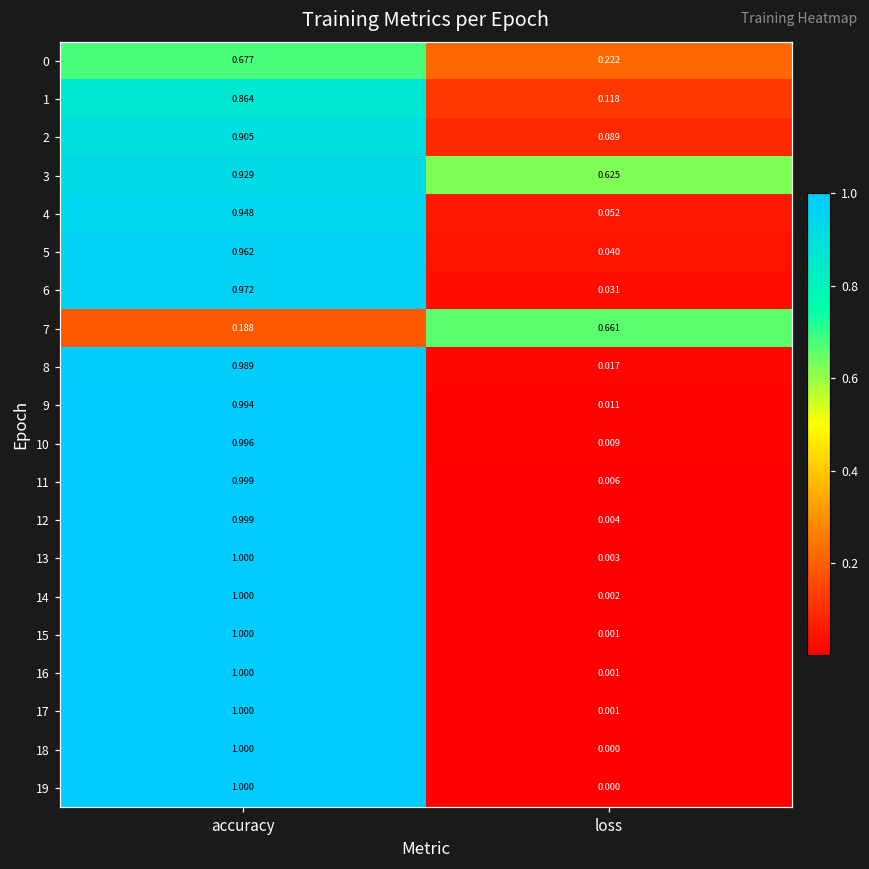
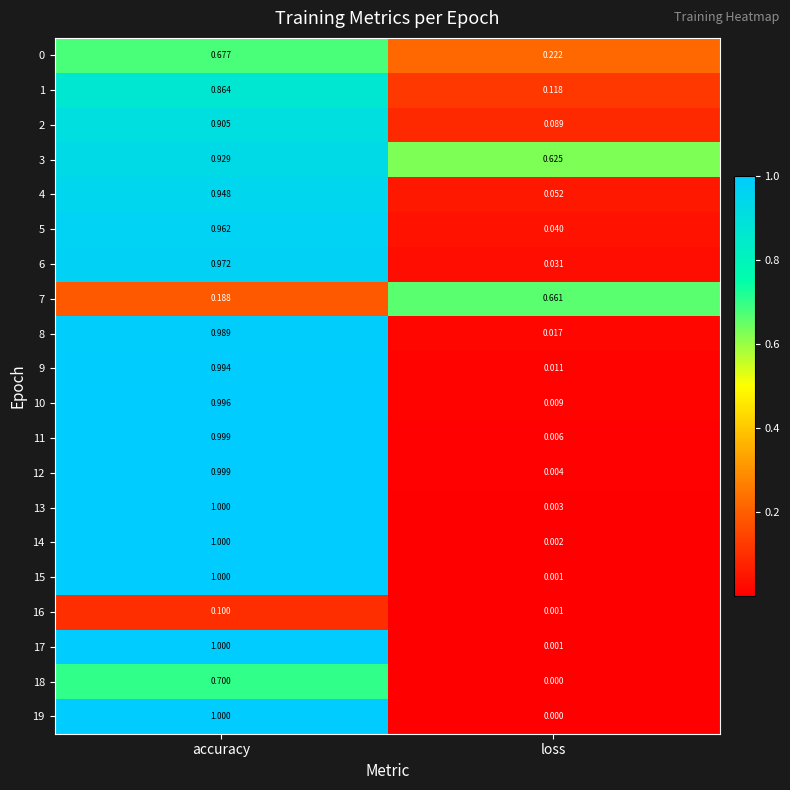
  {
    "0": {
      "accuracy": 0.677,
      "loss": 0.222
    },
    "1": {
      "accuracy": 0.864,
      "loss": 0.118
    },
    "2": {
      "accuracy": 0.905,
      "loss": 0.089
    },
    "3": {
      "accuracy": 0.929,
      "loss": 0.625
    },
    "4": {
      "accuracy": 0.948,
      "loss": 0.052
    },
    "5": {
      "accuracy": 0.962,
      "loss": 0.040
    },
    "6": {
      "accuracy": 0.972,
      "loss": 0.031
    },
    "7": {
      "accuracy": 0.188,
      "loss": 0.661
    },
    "8": {
      "accuracy": 0.989,
      "loss": 0.017
    },
    "9": {
      "accuracy": 0.994,
      "loss": 0.011
    },
    "10": {
      "accuracy": 0.996,
      "loss": 0.009
    },
    "11": {
      "accuracy": 0.999,
      "loss": 0.006
    },
    "12": {
      "accuracy": 0.999,
      "loss": 0.004
    },
    "13": {
      "accuracy": 1.000,
      "loss": 0.003
    },
    "14": {
      "accuracy": 1.000,
      "loss": 0.002
    },
    "15": {
      "accuracy": 1.000,
      "loss": 0.001
    },
    "16": {
-     "accuracy": 1.000,
+     "accuracy": 0.100,
      "loss": 0.001
    },
    "17": {
      "accuracy": 1.000,
      "loss": 0.001
    },
    "18": {
-     "accuracy": 1.000,
+     "accuracy": 0.700,
      "loss": 0.000
    },
    "19": {
      "accuracy": 1.000,
      "loss": 0.000
    }
  }
